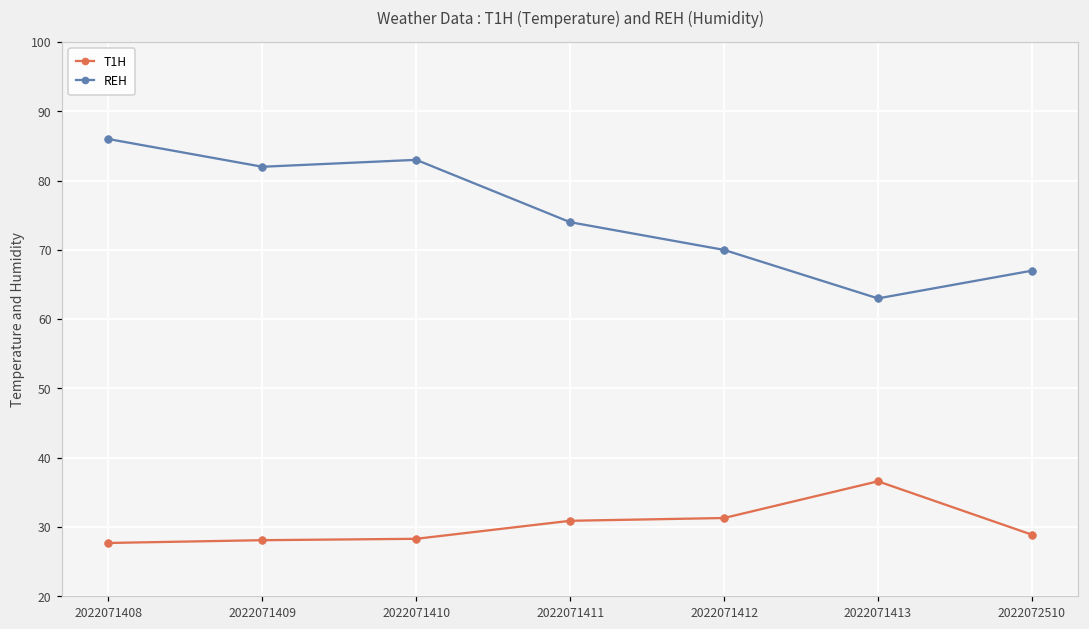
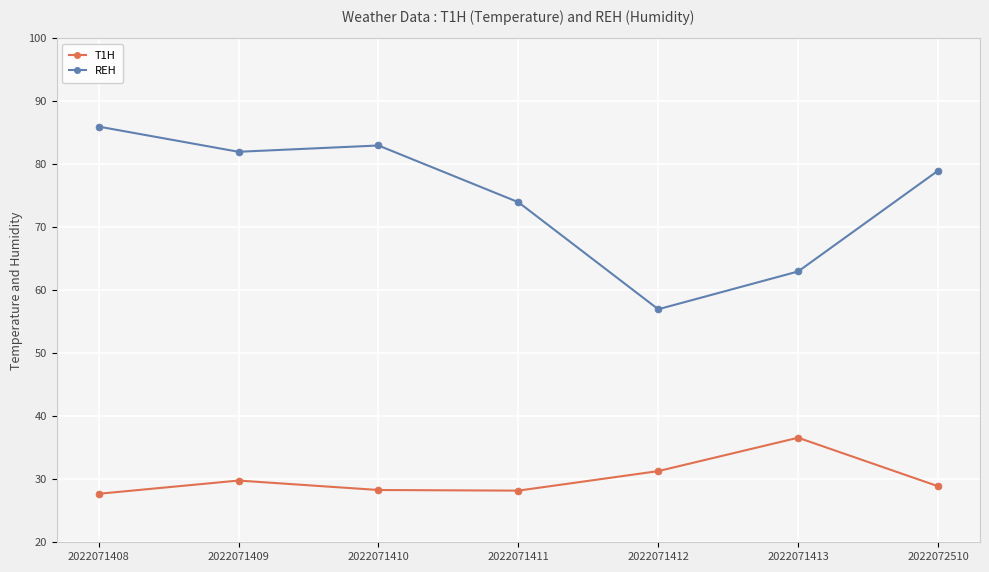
  {
    "T1H": {
      "2022071408": 28,
-     "2022071409": 28,
+     "2022071409": 30,
      "2022071410": 28,
-     "2022071411": 31,
+     "2022071411": 28,
      "2022071412": 31,
      "2022071413": 37,
      "2022072510": 29
    },
    "REH": {
      "2022071408": 86,
      "2022071409": 82,
      "2022071410": 83,
      "2022071411": 74,
-     "2022071412": 70,
+     "2022071412": 57,
      "2022071413": 63,
-     "2022072510": 67
+     "2022072510": 79
    }
  }
